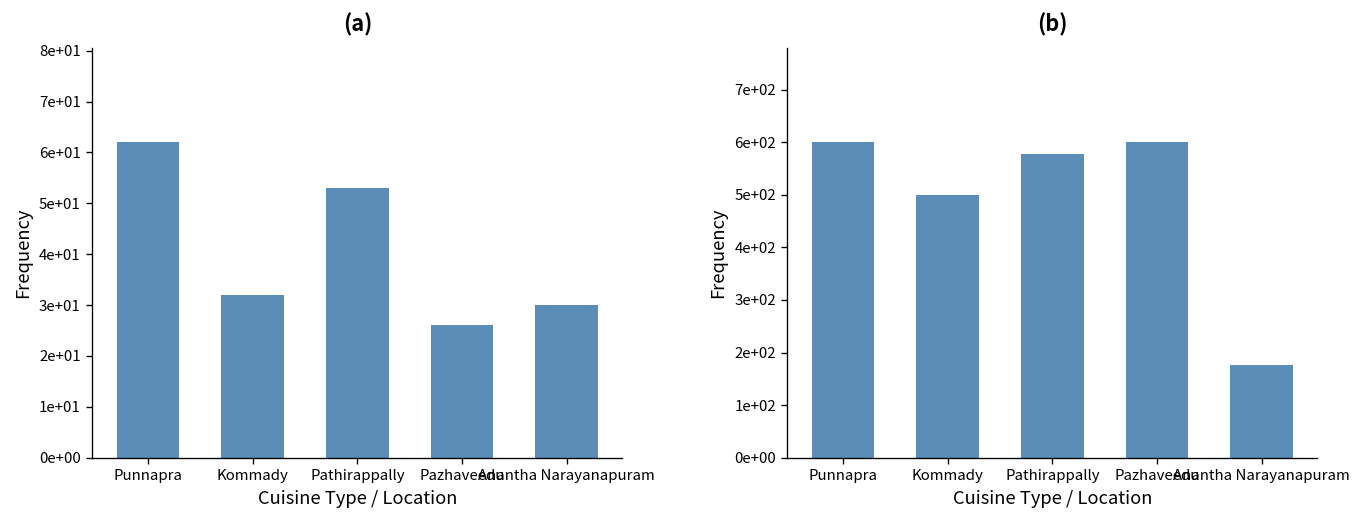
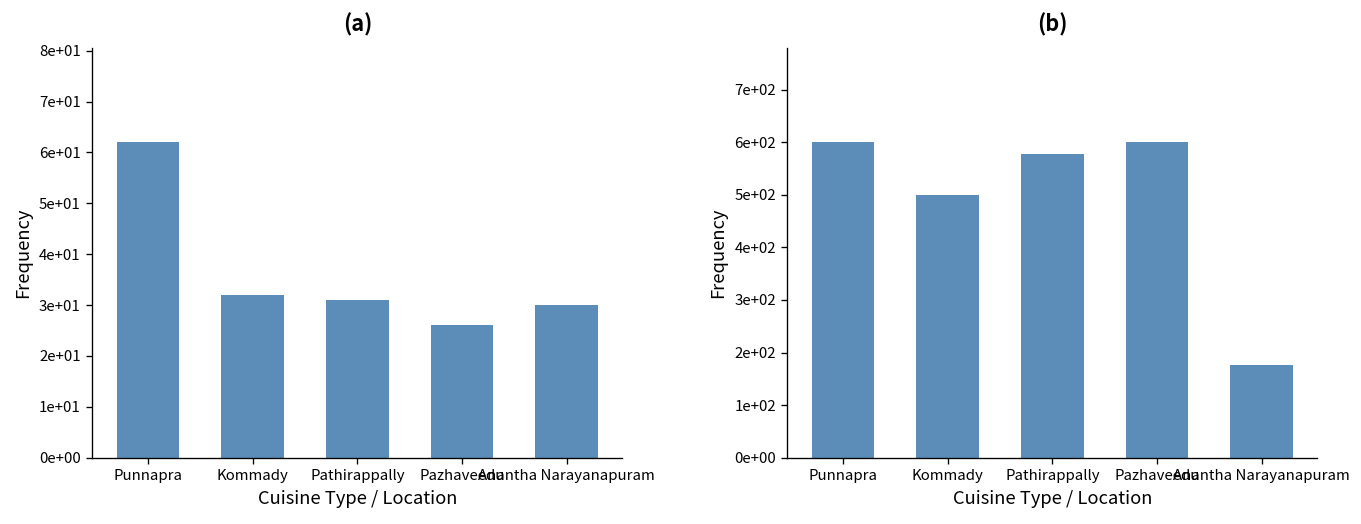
  {
    "(a)": {
      "Punnapra": 62,
      "Kommady": 32,
-     "Pathirappally": 53,
+     "Pathirappally": 31,
      "Anantha Narayanapuram": 30
    },
    "(b)": {
      "Punnapra": 600,
      "Kommady": 500,
      "Pathirappally": 580,
      "Anantha Narayanapuram": 180
    }
  }
